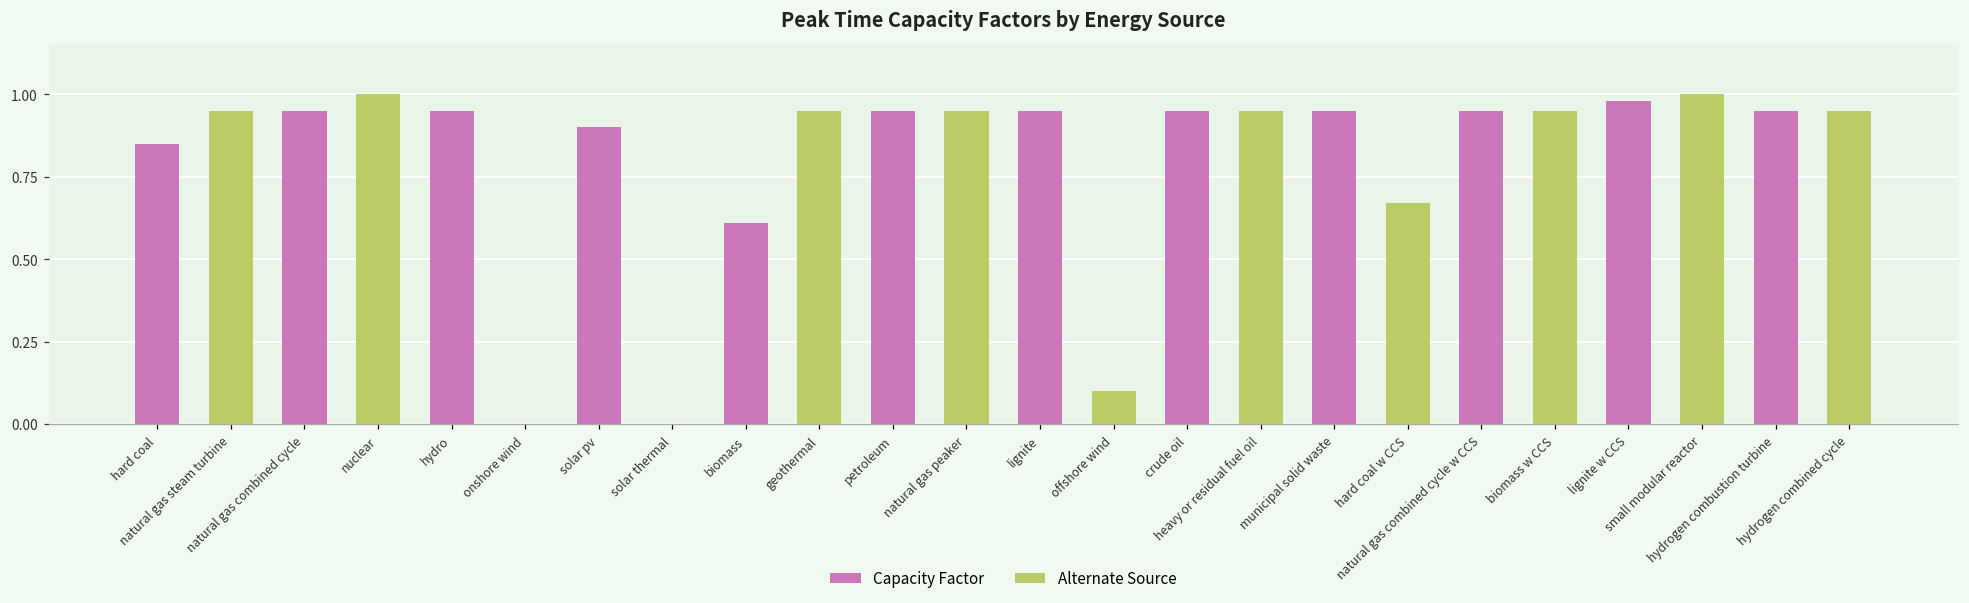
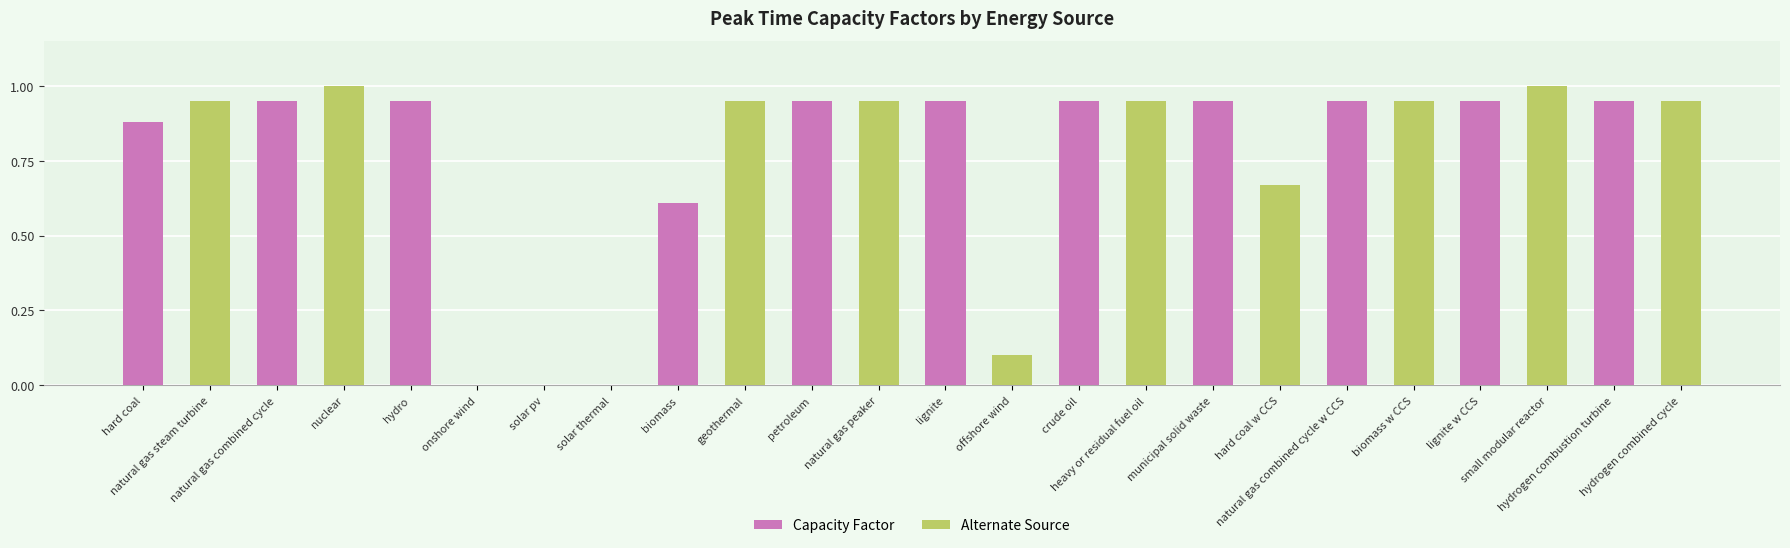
  {
-   "hard coal": 0.85,
+   "hard coal": 0.88,
    "natural gas steam turbine": 0.95,
    "natural gas combined cycle": 0.95,
    "nuclear": 1.00,
    "hydro": 0.95,
    "onshore wind": 0.00,
-   "solar pv": 0.9,
+   "solar pv": 0.0,
    "solar thermal": 0.00,
    "biomass": 0.61,
    "geothermal": 0.95,
    "petroleum": 0.95,
    "natural gas peaker": 0.95,
    "lignite": 0.95,
    "offshore wind": 0.10,
    "crude oil": 0.95,
    "heavy or residual fuel oil": 0.95,
    "municipal solid waste": 0.95,
    "hard coal w CCS": 0.67,
    "natural gas combined cycle w CCS": 0.95,
    "biomass w CCS": 0.95,
-   "lignite w CCS": 0.98,
+   "lignite w CCS": 0.95,
    "small modular reactor": 1.00,
    "hydrogen combustion turbine": 0.95,
    "hydrogen combined cycle": 0.95
  }
